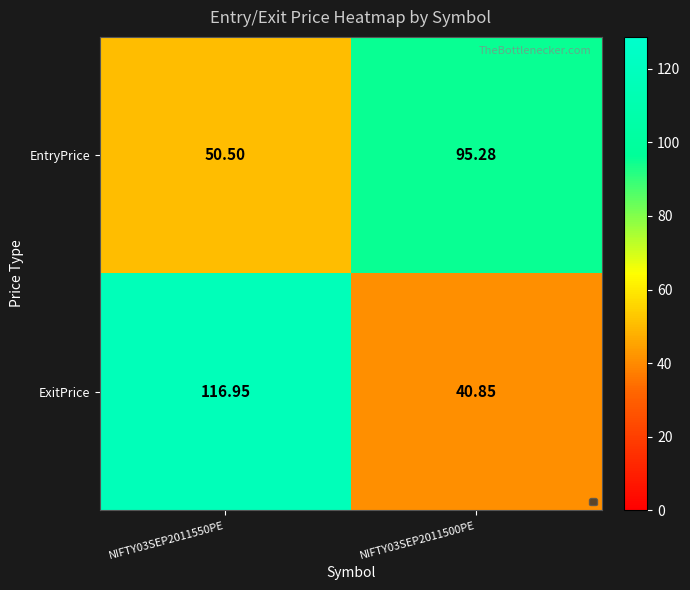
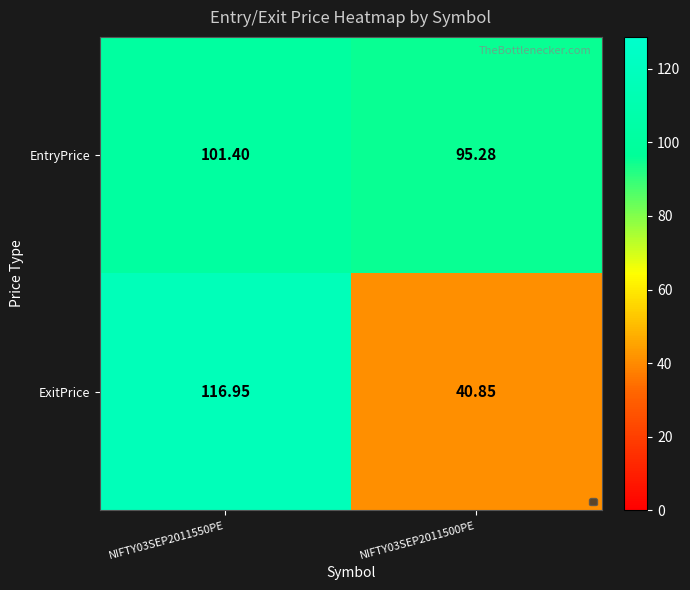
  {
    "EntryPrice": {
-     "NIFTY03SEP2011550PE": 50.50
+     "NIFTY03SEP2011550PE": 101.40
    },
    "ExitPrice": {
      "NIFTY03SEP2011550PE": 116.95,
      "NIFTY03SEP2011500PE": 40.85
    }
  }
